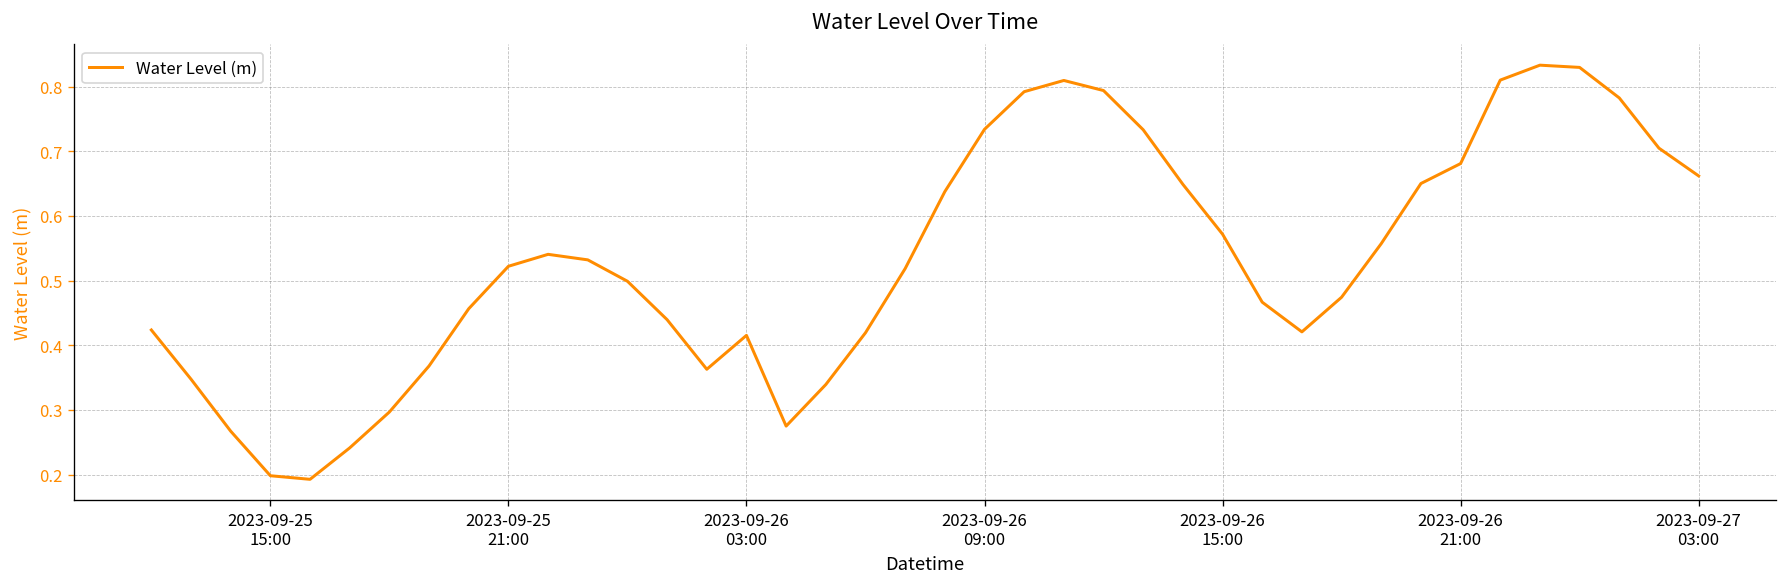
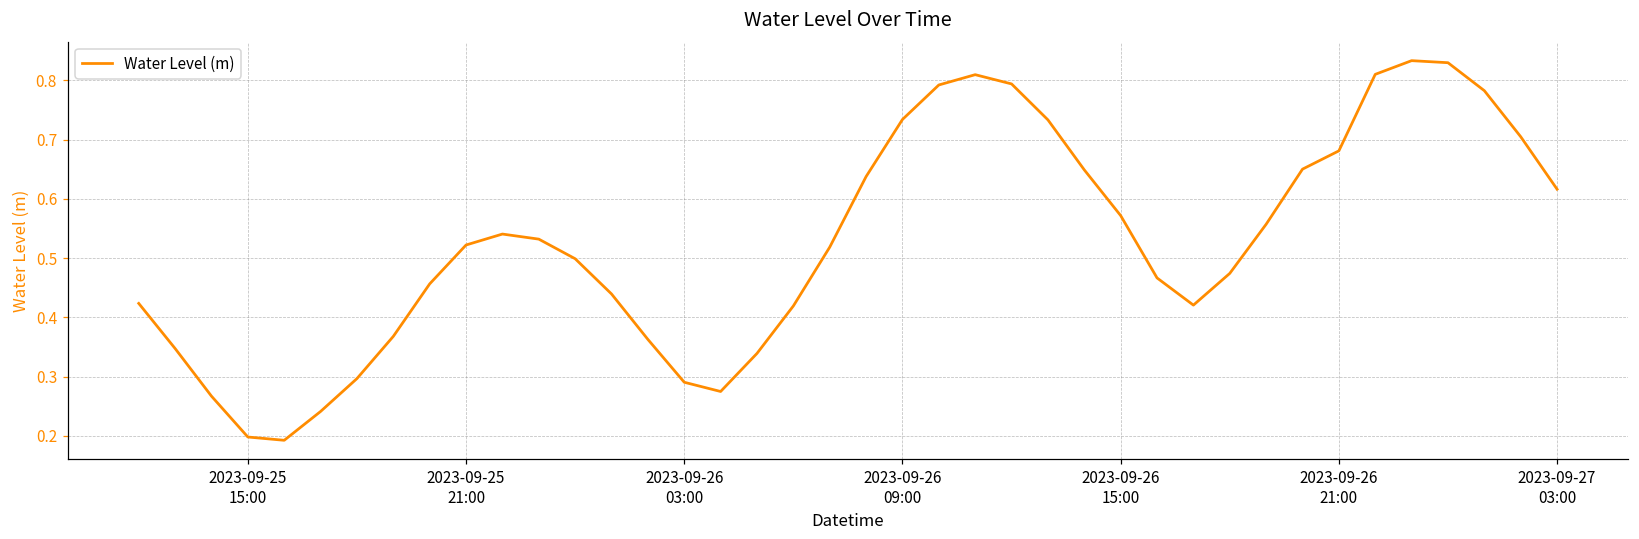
  {
    "2023-09-25 15:00": 0.20,
    "2023-09-25 21:00": 0.52,
-   "2023-09-26 03:00": 0.42,
+   "2023-09-26 03:00": 0.29,
    "2023-09-26 09:00": 0.73,
    "2023-09-26 15:00": 0.57,
    "2023-09-26 21:00": 0.68,
-   "2023-09-27 03:00": 0.66
+   "2023-09-27 03:00": 0.62
  }
